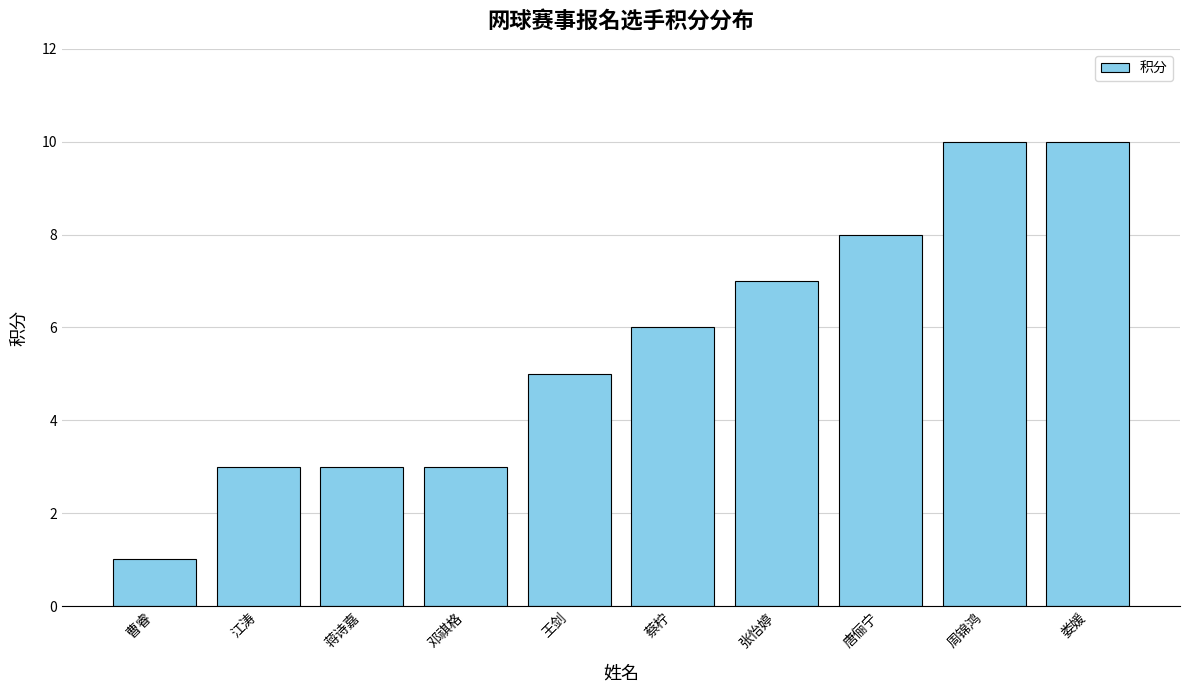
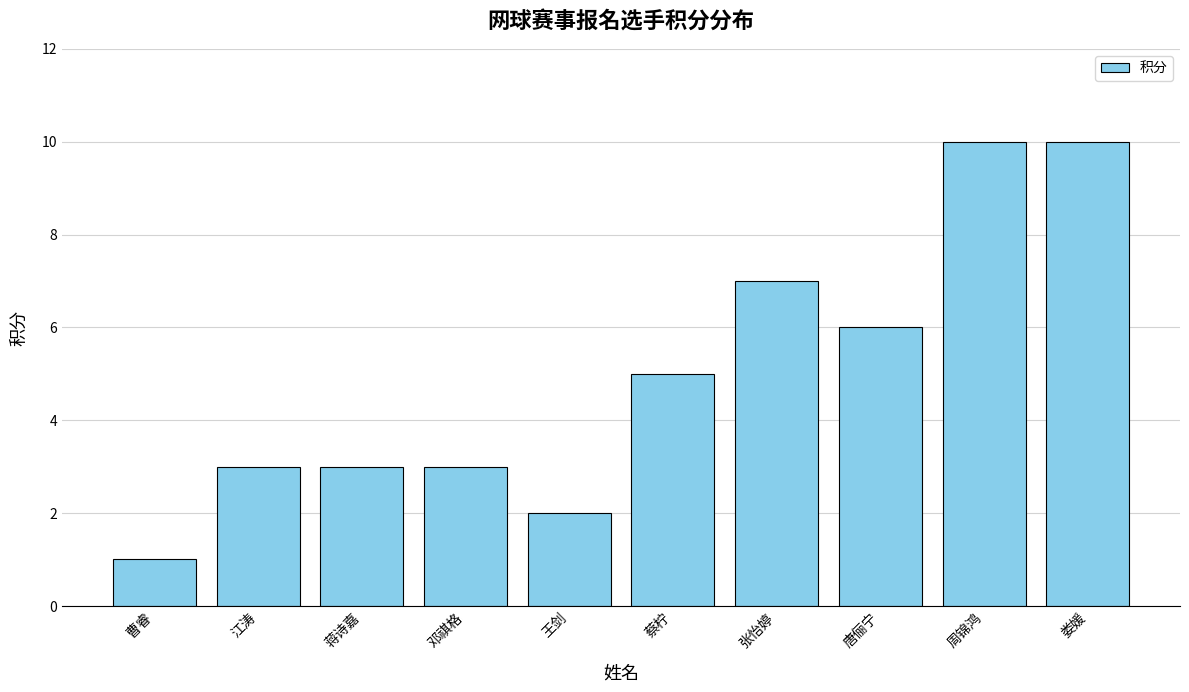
  {
    "曹睿": 1,
    "江涛": 3,
    "蒋诗嘉": 3,
    "邓祺格": 3,
-   "王剑": 5,
-   "蔡柠": 6,
+   "王剑": 2,
+   "蔡柠": 5,
    "张怡婷": 7,
-   "唐俪宁": 8,
+   "唐俪宁": 6,
    "周锦鸿": 10,
    "娄媛": 10
  }
